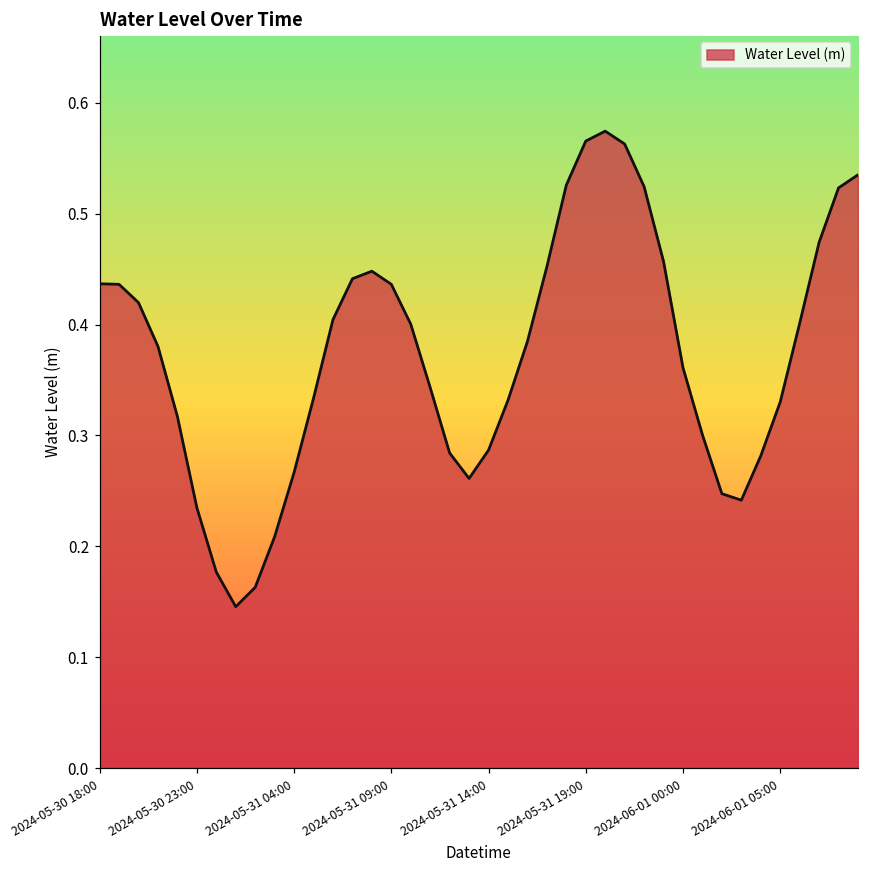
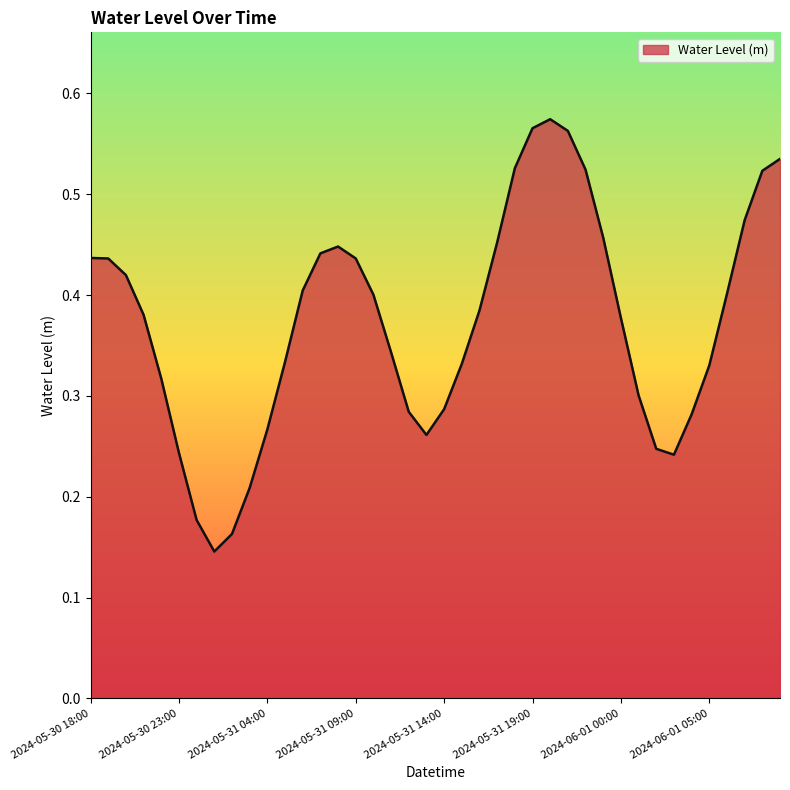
  {
    "2024-05-30 18:00": 0.437,
-   "2024-05-30 23:00": 0.235,
+   "2024-05-30 23:00": 0.243,
    "2024-05-31 04:00": 0.267,
    "2024-05-31 09:00": 0.436,
    "2024-05-31 14:00": 0.287,
    "2024-05-31 19:00": 0.565,
-   "2024-06-01 00:00": 0.361,
+   "2024-06-01 00:00": 0.377,
    "2024-06-01 05:00": 0.330
  }
